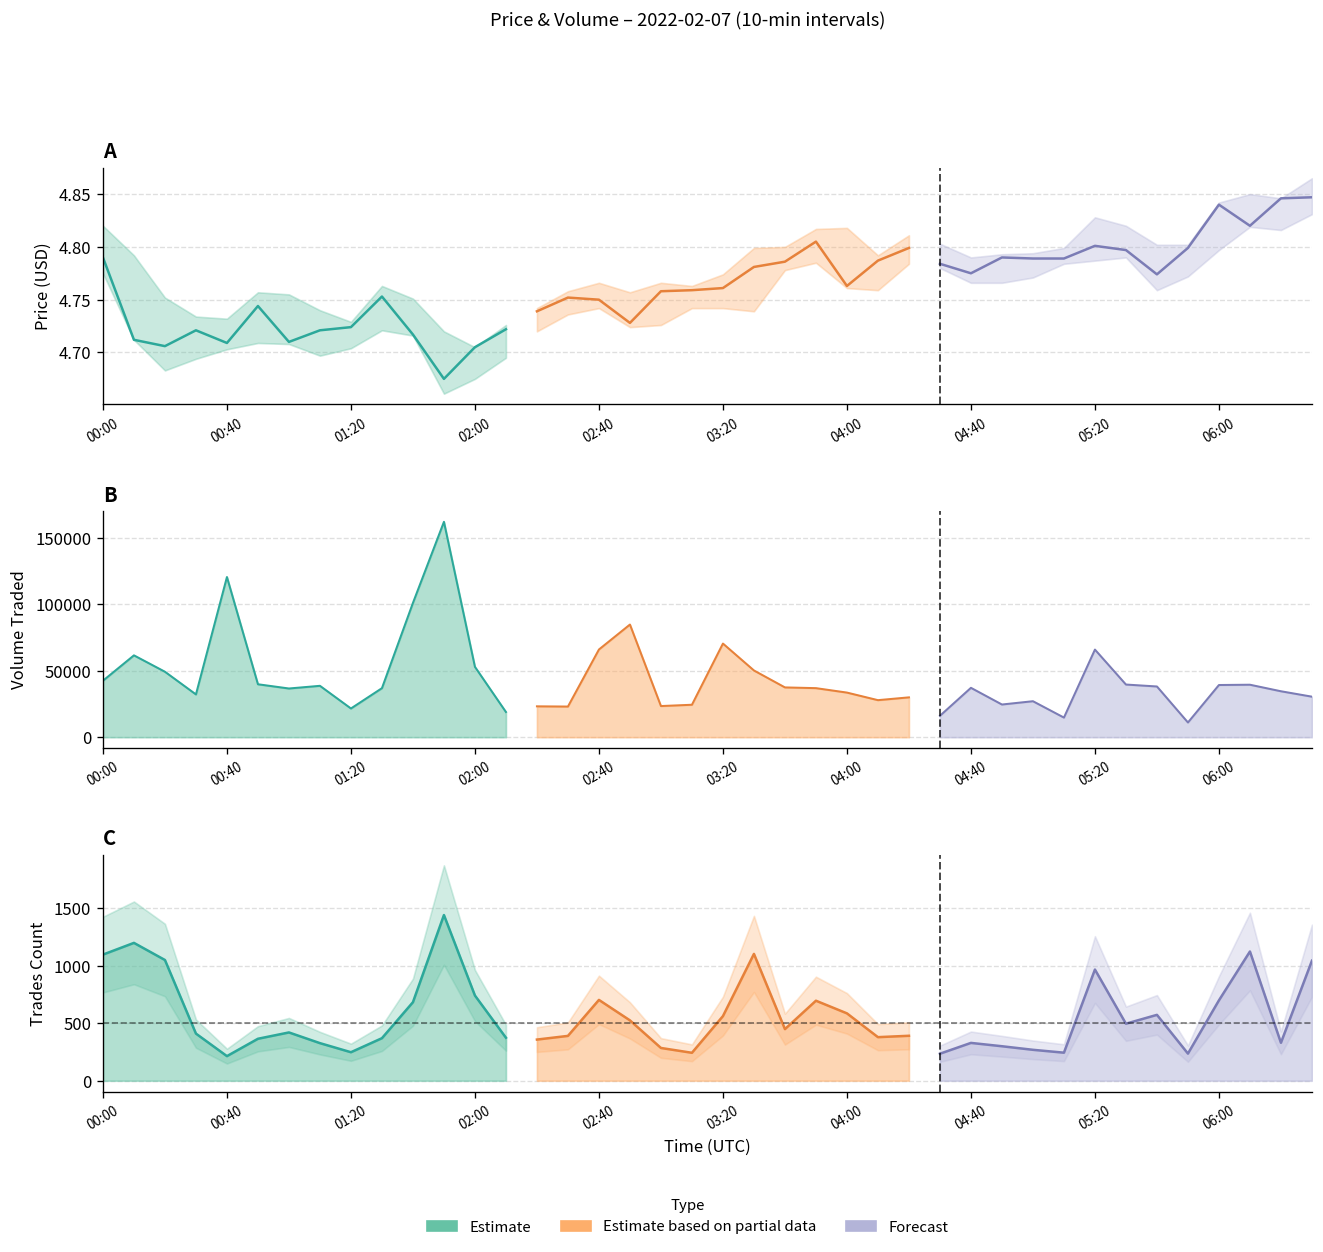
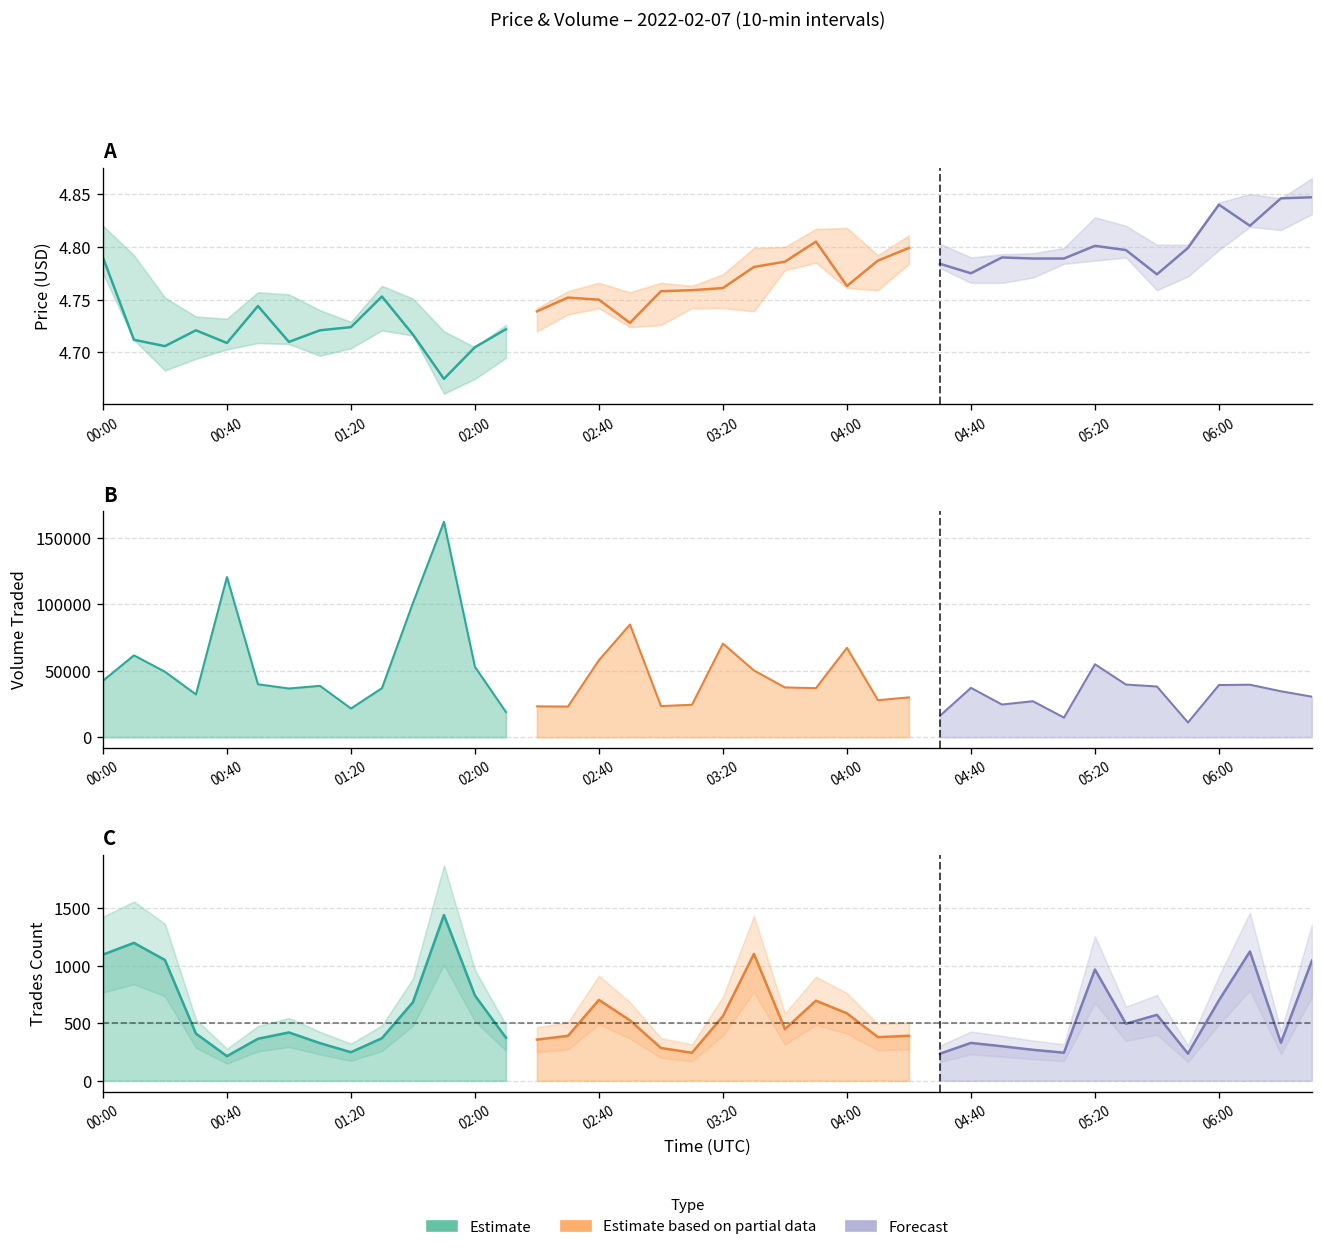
  {
    "B": {
      "Estimate": {
        "00:00": 42000,
        "00:40": 120000,
        "01:20": 22000,
        "02:00": 53000
      },
      "Estimate based on partial data": {
-       "02:40": 66000,
+       "02:40": 58000,
        "03:20": 70000,
-       "04:00": 34000
+       "04:00": 67000
      },
      "Forecast": {
        "04:40": 37000,
-       "05:20": 66000,
+       "05:20": 55000,
        "06:00": 39000
      }
    }
  }
